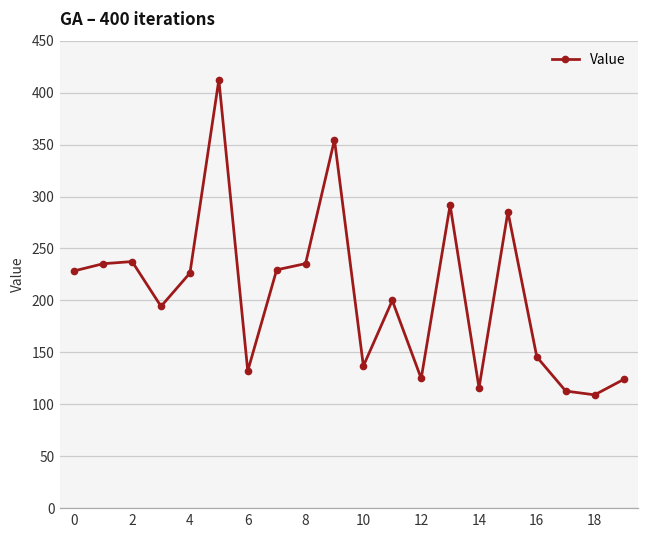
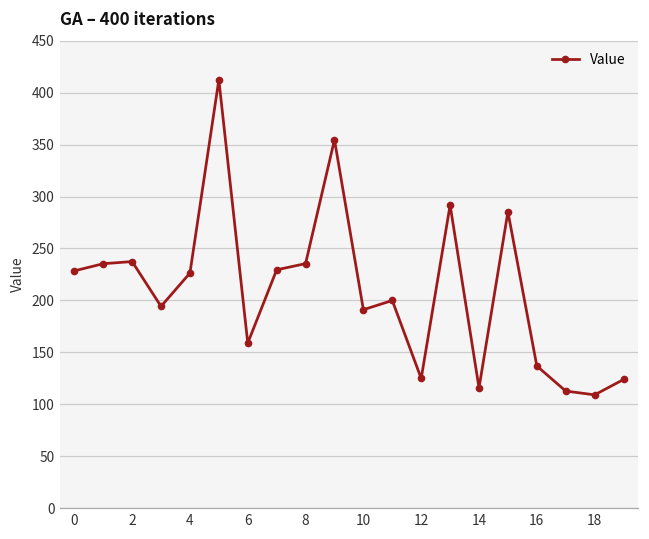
  {
    "0": 230,
    "2": 240,
    "4": 230,
-   "6": 130,
+   "6": 160,
    "8": 240,
-   "10": 140,
+   "10": 190,
    "12": 120,
    "14": 120,
-   "16": 150,
+   "16": 140,
    "18": 110
  }
